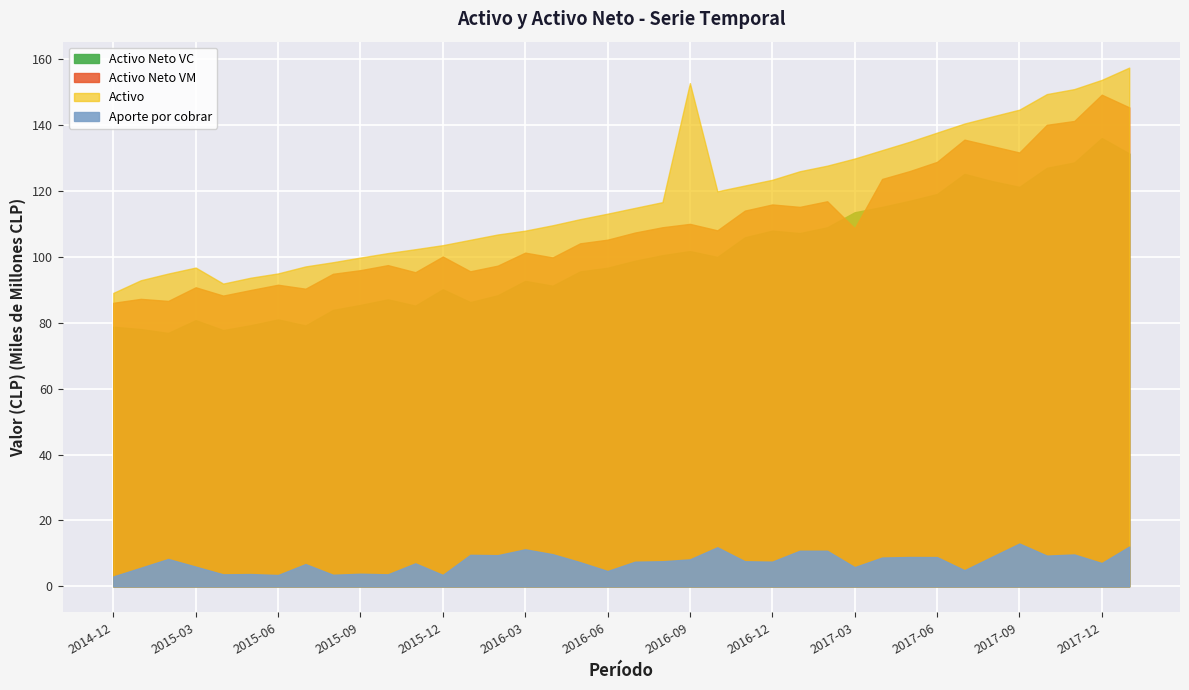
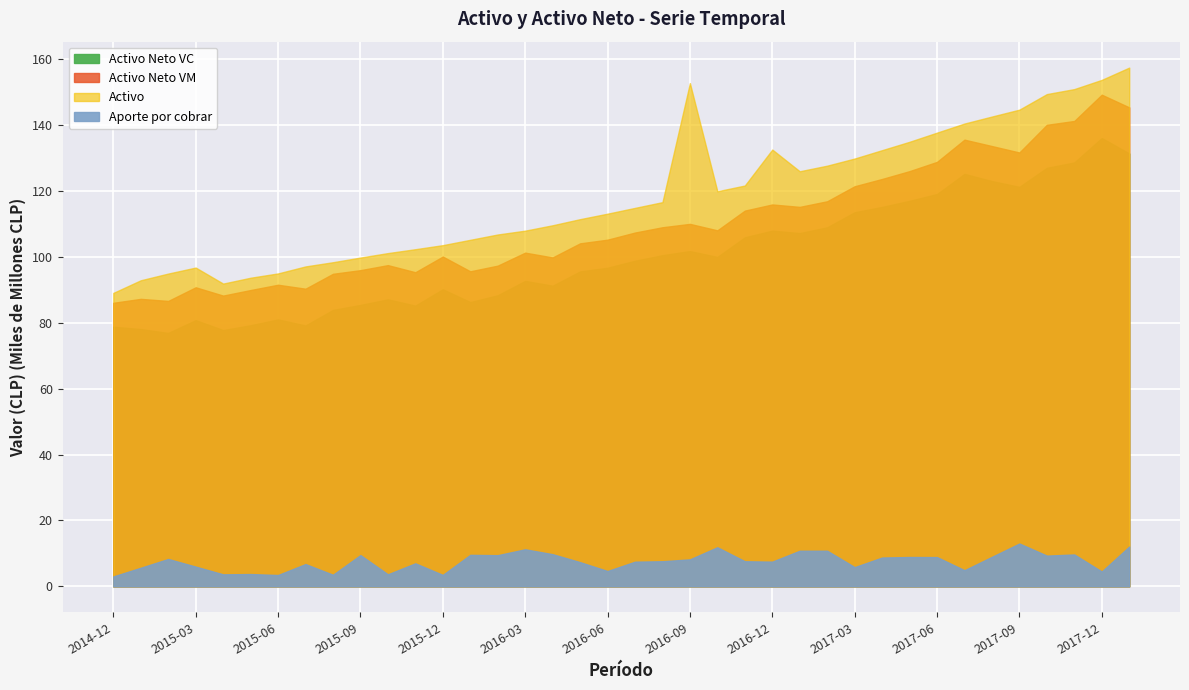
  {
    "Activo Neto VC": {
      "2014-12": 79,
      "2015-03": 81,
      "2015-06": 81,
      "2015-09": 85,
      "2015-12": 90,
      "2016-03": 93,
      "2016-06": 97,
      "2016-09": 102,
      "2016-12": 108,
      "2017-03": 114,
      "2017-06": 119,
      "2017-09": 121,
      "2017-12": 136
    },
    "Activo Neto VM": {
      "2014-12": 86,
      "2015-03": 91,
      "2015-06": 92,
      "2015-09": 96,
      "2015-12": 100,
      "2016-03": 101,
      "2016-06": 105,
      "2016-09": 110,
      "2016-12": 116,
-     "2017-03": 109,
+     "2017-03": 122,
      "2017-06": 129,
      "2017-09": 132,
      "2017-12": 149
    },
    "Activo": {
      "2014-12": 89,
      "2015-03": 97,
      "2015-06": 95,
      "2015-09": 100,
      "2015-12": 104,
      "2016-03": 108,
      "2016-06": 113,
      "2016-09": 153,
-     "2016-12": 123,
+     "2016-12": 133,
      "2017-03": 130,
      "2017-06": 138,
      "2017-09": 145,
      "2017-12": 154
    },
    "Aporte por cobrar": {
      "2014-12": 3,
      "2015-03": 6,
      "2015-06": 3,
-     "2015-09": 4,
+     "2015-09": 9,
      "2015-12": 3,
      "2016-03": 11,
      "2016-06": 5,
      "2016-09": 8,
      "2016-12": 7,
      "2017-03": 6,
      "2017-06": 9,
      "2017-09": 13,
-     "2017-12": 7
+     "2017-12": 4
    }
  }
